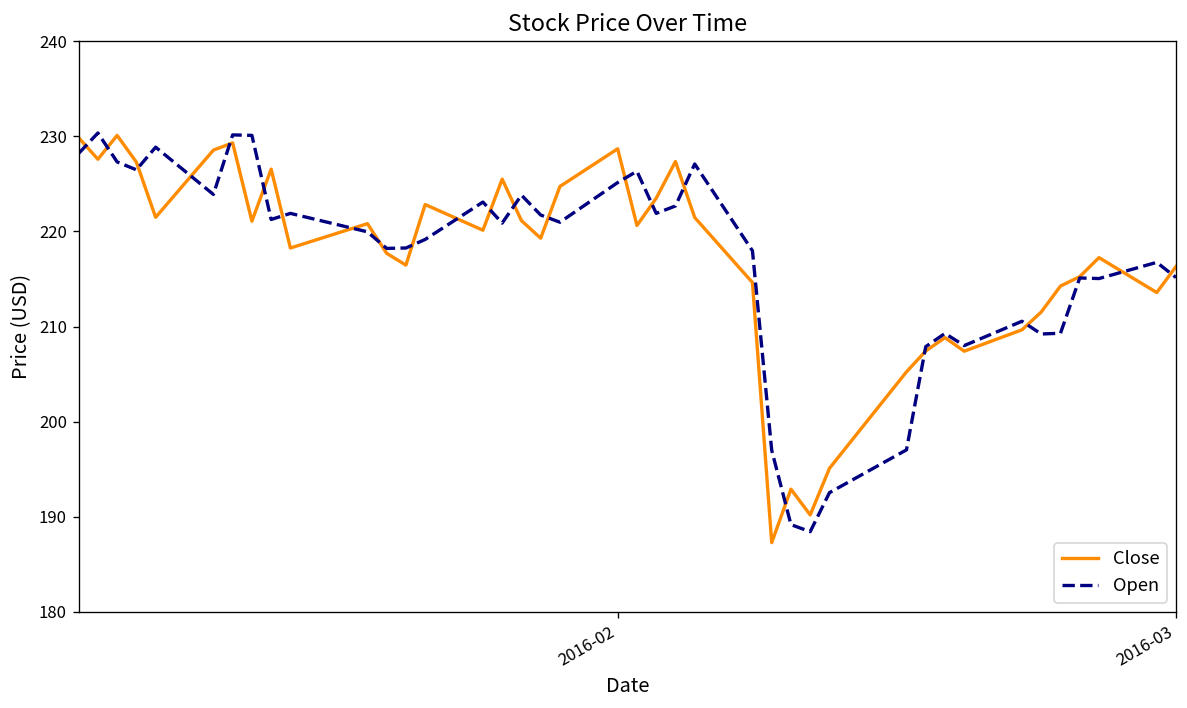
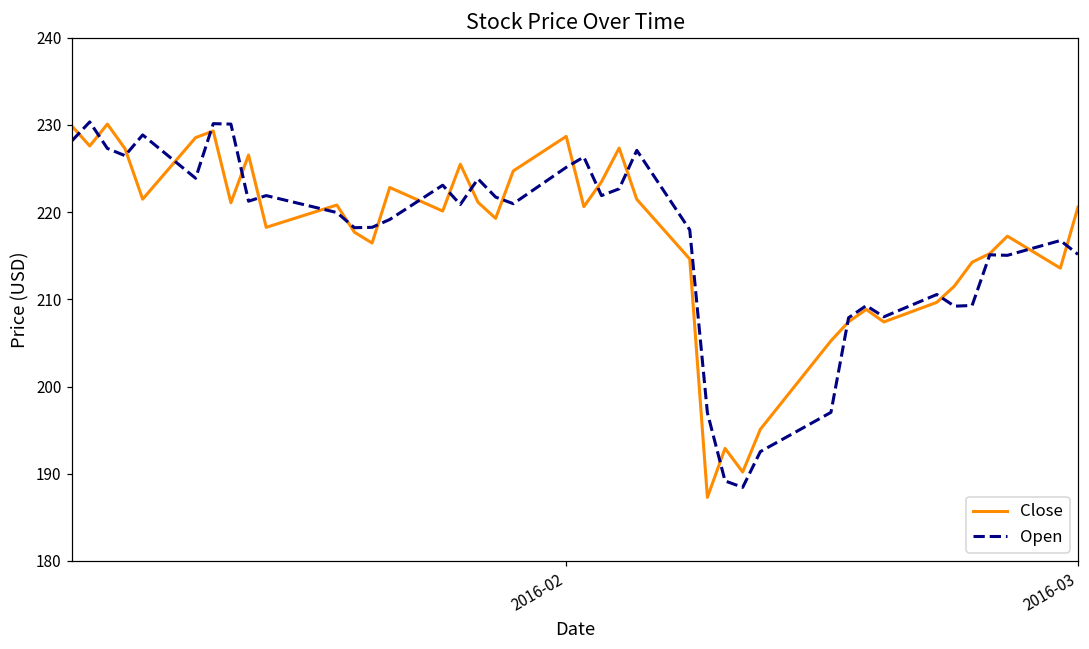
  {
    "Close": {
      "2016-02": 229,
-     "2016-03": 216
+     "2016-03": 221
    },
    "Open": {
      "2016-02": 225,
      "2016-03": 215
    }
  }
